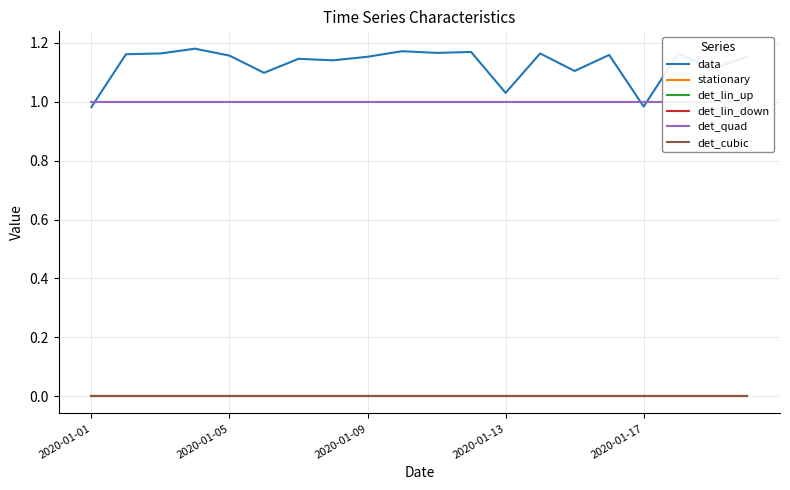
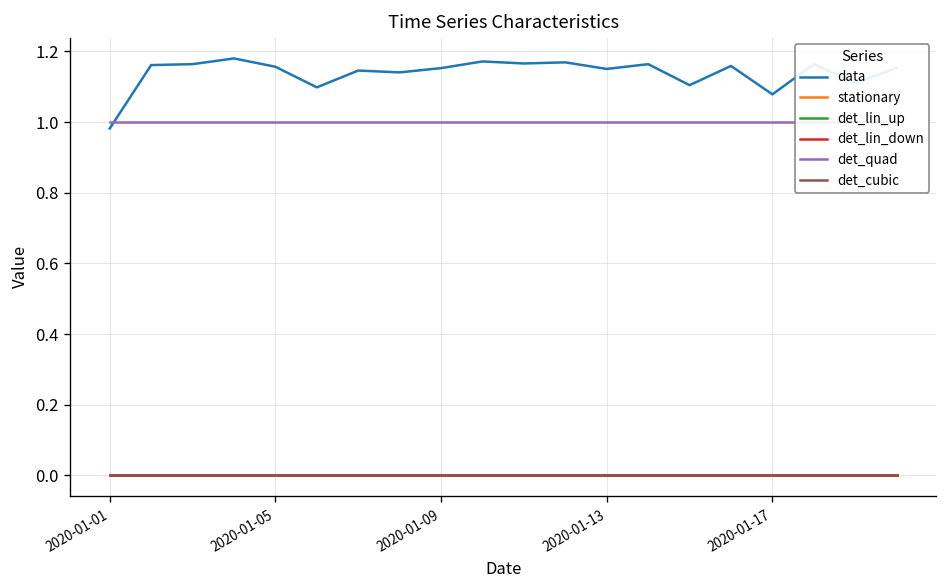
  {
    "data": {
      "2020-01-01": 0.98,
      "2020-01-05": 1.16,
      "2020-01-09": 1.15,
-     "2020-01-13": 1.03,
-     "2020-01-17": 0.98
+     "2020-01-13": 1.15,
+     "2020-01-17": 1.08
    },
    "det_cubic": {
      "2020-01-01": 0.00,
      "2020-01-05": 0.00,
      "2020-01-09": 0.00,
      "2020-01-13": 0.00,
      "2020-01-17": 0.00
    },
    "det_quad": {
      "2020-01-01": 1.00,
      "2020-01-05": 1.00,
      "2020-01-09": 1.00,
      "2020-01-13": 1.00,
      "2020-01-17": 1.00
    }
  }
